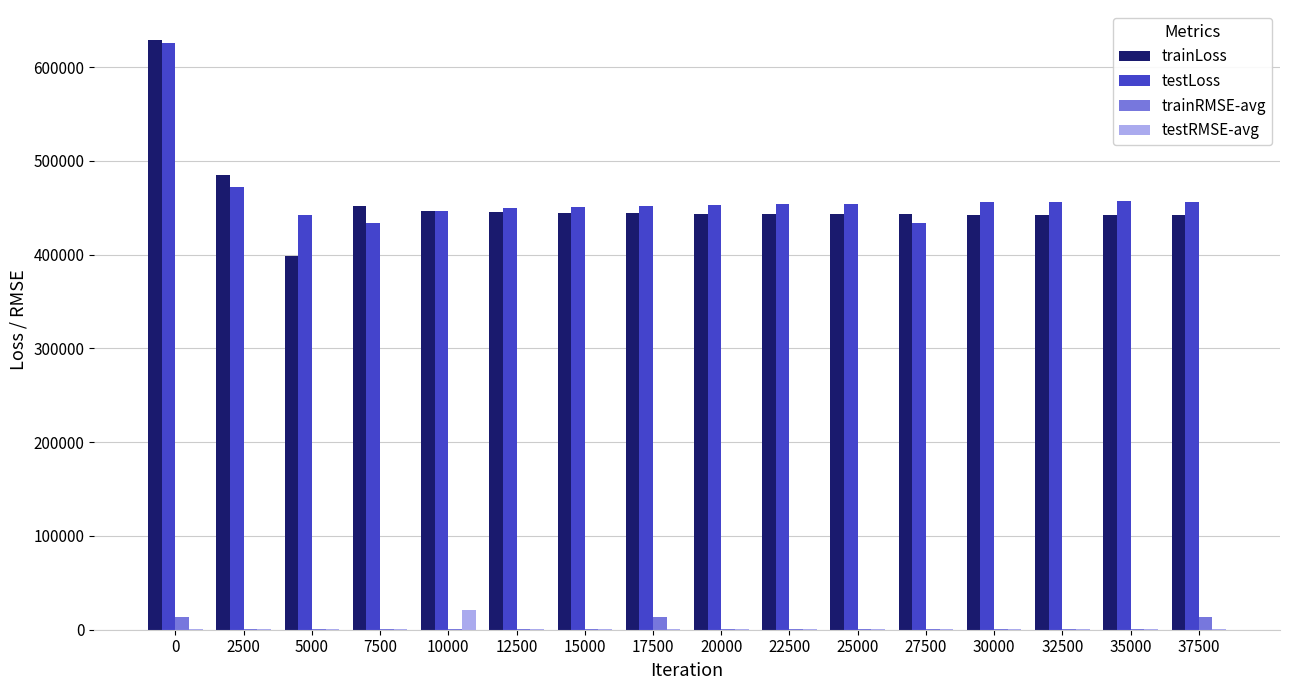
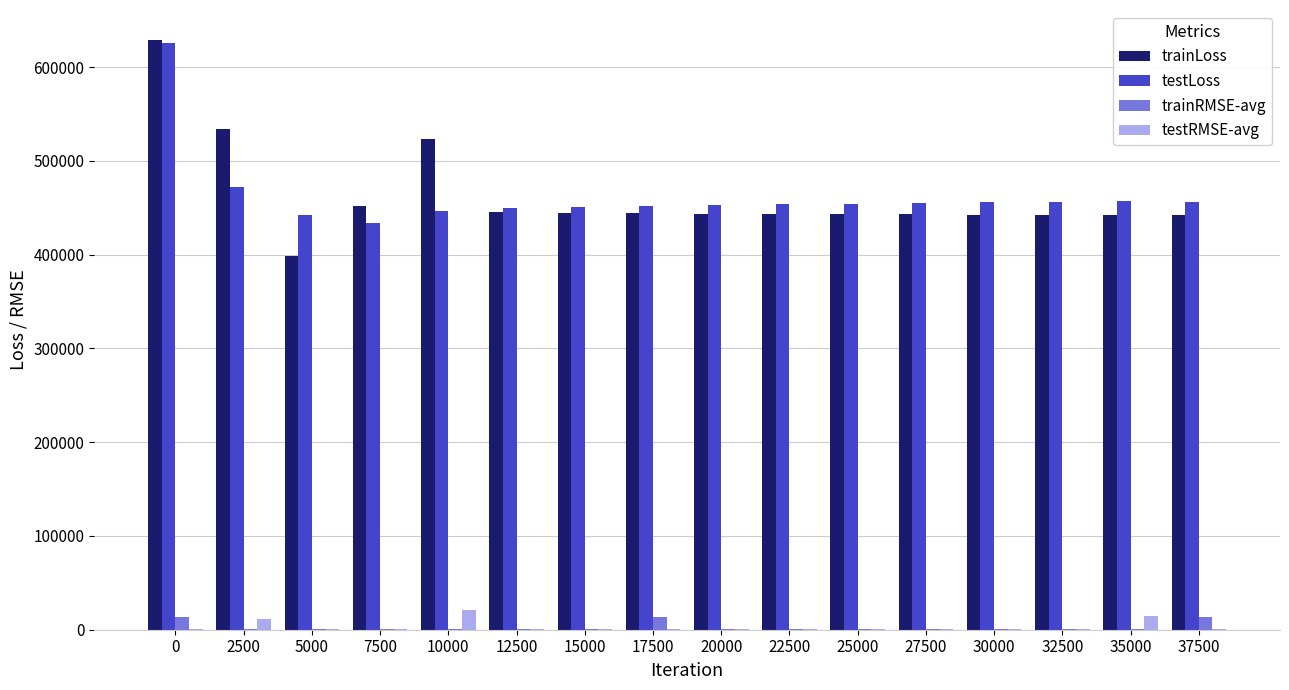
  {
    "trainLoss": {
      "0": 630000,
-     "2500": 490000,
+     "2500": 530000,
      "5000": 400000,
      "7500": 450000,
-     "10000": 450000,
+     "10000": 520000,
      "12500": 450000,
      "15000": 440000,
      "17500": 440000,
      "20000": 440000,
      "22500": 440000,
      "25000": 440000,
      "27500": 440000,
      "30000": 440000,
      "32500": 440000,
      "35000": 440000,
      "37500": 440000
    },
    "testLoss": {
      "0": 630000,
      "2500": 470000,
      "5000": 440000,
      "7500": 430000,
      "10000": 450000,
      "12500": 450000,
      "15000": 450000,
      "17500": 450000,
      "20000": 450000,
      "22500": 450000,
      "25000": 450000,
-     "27500": 430000,
+     "27500": 460000,
      "30000": 460000,
      "32500": 460000,
      "35000": 460000,
      "37500": 460000
    },
    "trainRMSE-avg": {
      "0": 10000,
      "17500": 10000,
      "37500": 10000
    },
    "testRMSE-avg": {
-     "2500": 0,
+     "2500": 10000,
      "10000": 20000,
-     "35000": 0
+     "35000": 20000
    }
  }
